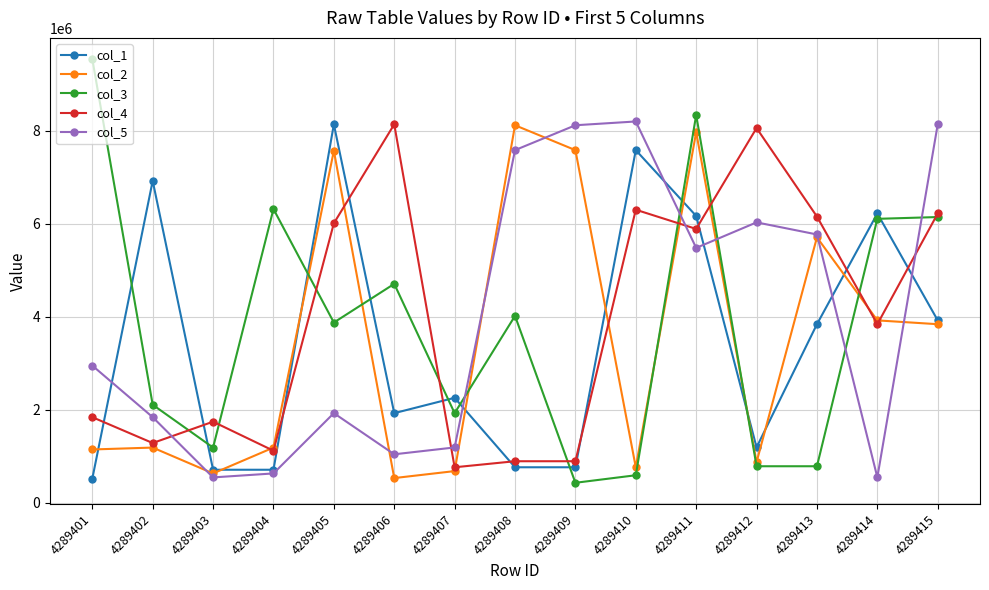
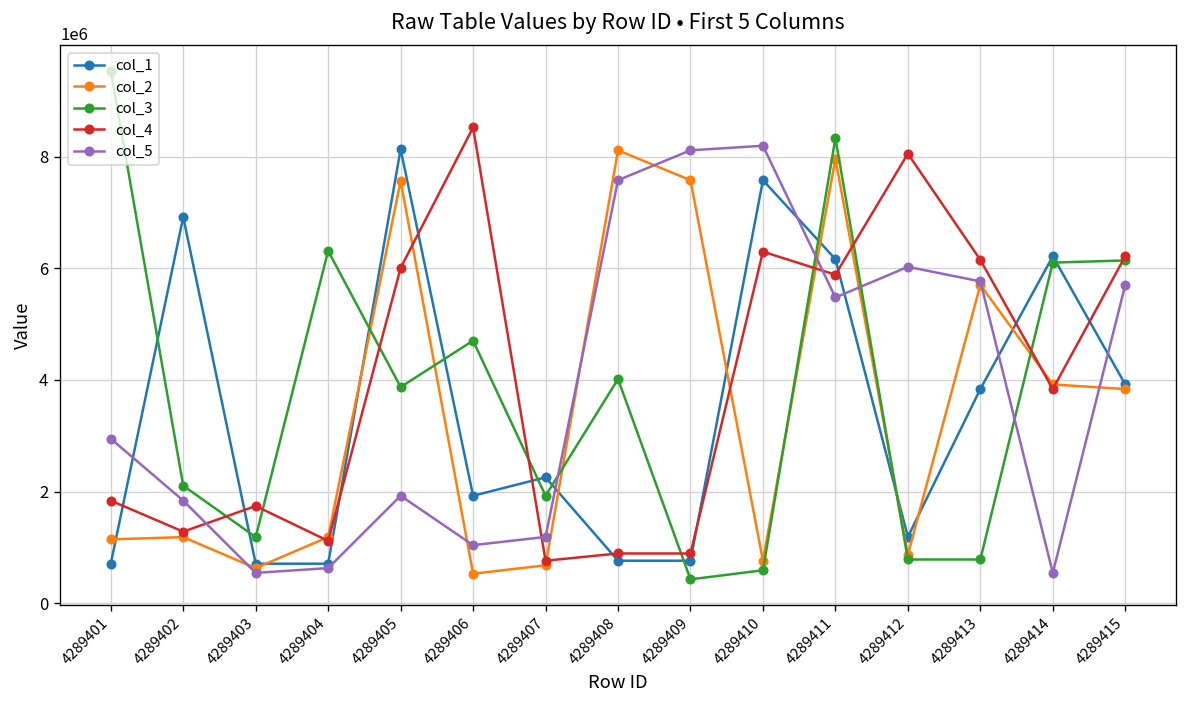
  {
    "col_1": {
-     "4289401": 500000,
+     "4289401": 700000,
      "4289402": 6900000,
      "4289403": 700000,
      "4289404": 700000,
      "4289405": 8100000,
      "4289406": 1900000,
      "4289407": 2300000,
      "4289408": 800000,
      "4289409": 800000,
      "4289410": 7600000,
      "4289411": 6200000,
      "4289412": 1200000,
      "4289413": 3800000,
      "4289414": 6200000,
      "4289415": 3900000
    },
    "col_2": {
      "4289401": 1100000,
      "4289402": 1200000,
      "4289403": 600000,
      "4289404": 1200000,
      "4289405": 7600000,
      "4289406": 500000,
      "4289407": 700000,
      "4289408": 8100000,
      "4289409": 7600000,
      "4289410": 800000,
      "4289411": 8000000,
      "4289412": 900000,
      "4289413": 5700000,
      "4289414": 3900000,
      "4289415": 3800000
    },
    "col_3": {
      "4289402": 2100000,
      "4289403": 1200000,
      "4289404": 6300000,
      "4289405": 3900000,
      "4289406": 4700000,
      "4289407": 1900000,
      "4289408": 4000000,
      "4289409": 400000,
      "4289410": 600000,
      "4289411": 8300000,
      "4289412": 800000,
      "4289413": 800000,
      "4289414": 6100000,
      "4289415": 6100000
    },
    "col_4": {
      "4289401": 1800000,
      "4289402": 1300000,
      "4289403": 1700000,
      "4289404": 1100000,
      "4289405": 6000000,
-     "4289406": 8100000,
+     "4289406": 8500000,
      "4289407": 800000,
      "4289408": 900000,
      "4289409": 900000,
      "4289410": 6300000,
      "4289411": 5900000,
      "4289412": 8100000,
      "4289413": 6200000,
      "4289414": 3800000,
      "4289415": 6200000
    },
    "col_5": {
      "4289401": 2900000,
      "4289402": 1800000,
      "4289403": 500000,
      "4289404": 600000,
      "4289405": 1900000,
      "4289406": 1000000,
      "4289407": 1200000,
      "4289408": 7600000,
      "4289409": 8100000,
      "4289410": 8200000,
      "4289411": 5500000,
      "4289412": 6000000,
      "4289413": 5800000,
      "4289414": 500000,
-     "4289415": 8100000
+     "4289415": 5700000
    }
  }
